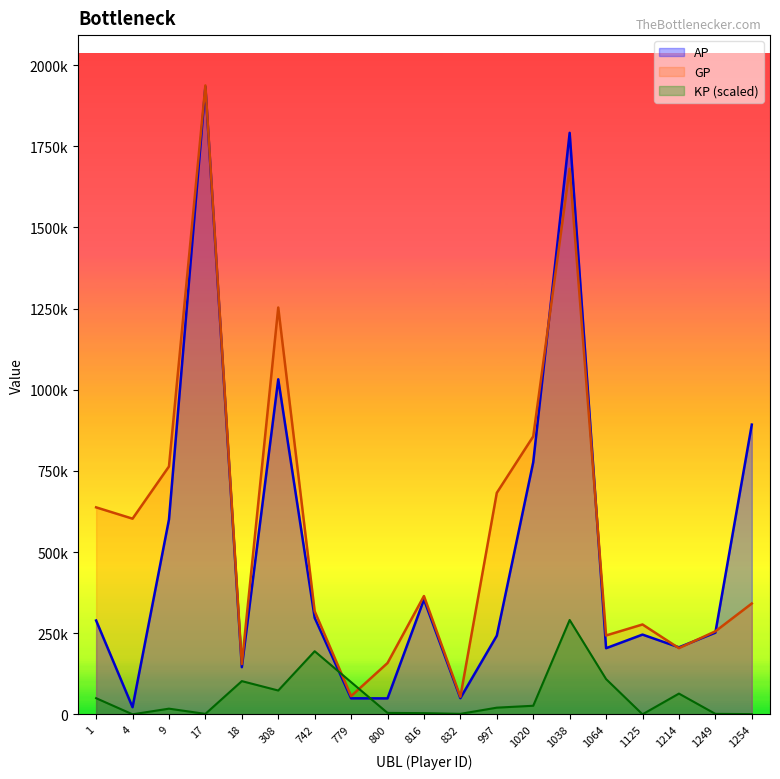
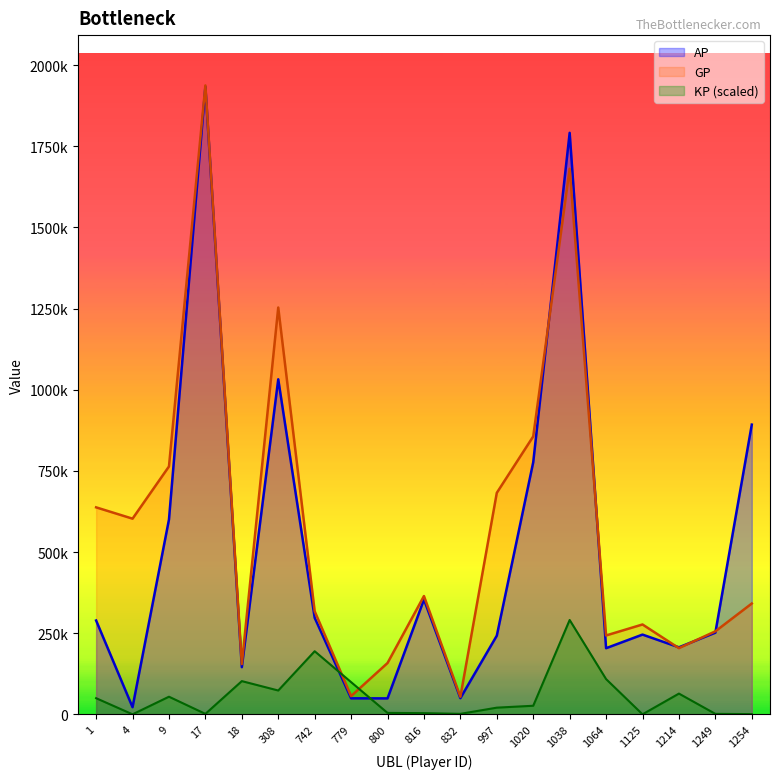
  {
    "AP": {
      "1": 290000,
      "4": 20000,
      "9": 600000,
      "18": 150000,
      "308": 1030000,
      "742": 300000,
      "800": 50000,
      "816": 350000,
      "997": 240000,
      "1020": 780000,
      "1038": 1790000,
      "1064": 200000,
      "1125": 250000,
      "1254": 890000
    },
    "GP": {
      "1": 640000,
      "4": 600000,
      "9": 760000,
      "18": 150000,
      "308": 1250000,
      "742": 320000,
      "800": 160000,
      "816": 360000,
      "997": 680000,
      "1020": 860000,
      "1038": 1680000,
      "1064": 240000,
      "1125": 280000,
      "1254": 340000
    },
    "KP (scaled)": {
      "1": 50000,
      "4": 0,
-     "9": 20000,
+     "9": 50000,
      "17": 0,
      "18": 100000,
      "308": 70000,
      "742": 190000,
      "779": 100000,
      "800": 0,
      "816": 0,
      "832": 0,
      "997": 20000,
      "1020": 30000,
      "1038": 290000,
      "1064": 110000,
      "1125": 0,
      "1214": 60000,
      "1249": 0,
      "1254": 0
    }
  }
